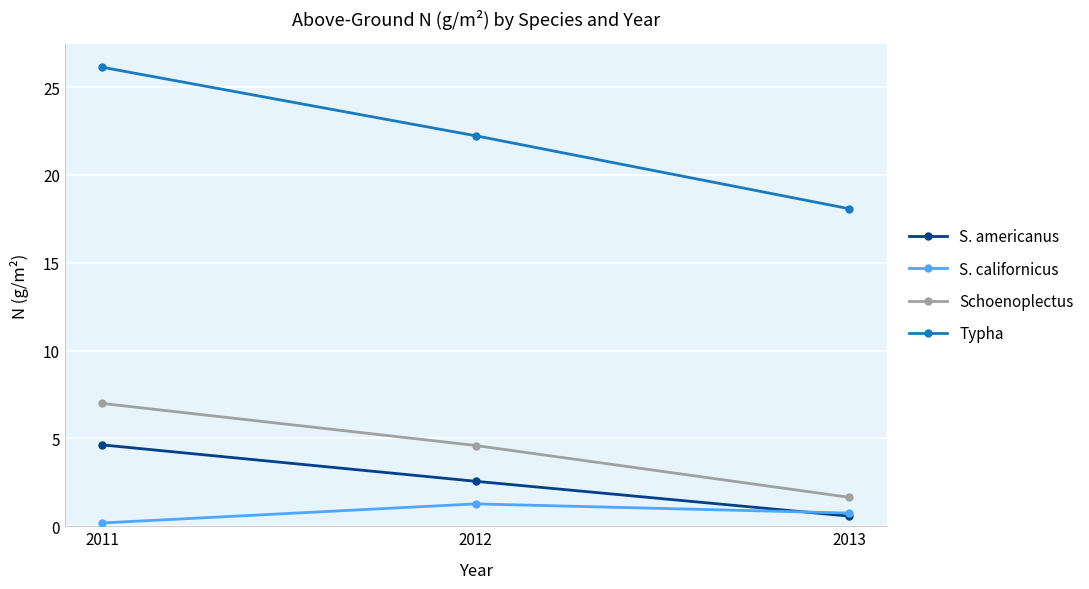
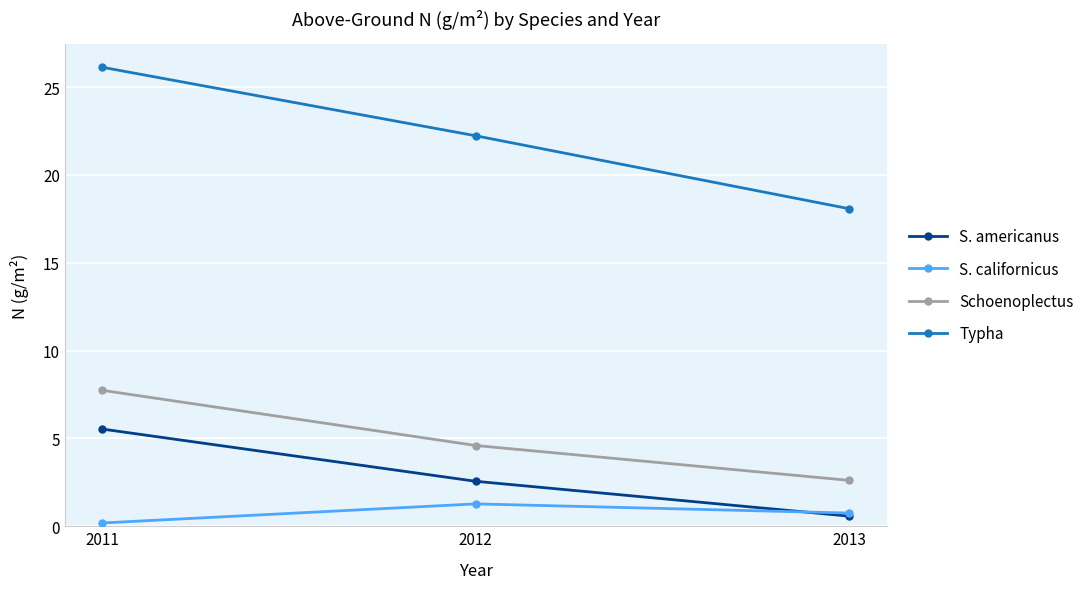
  {
    "S. americanus": {
-     "2011": 4.6,
+     "2011": 5.5,
      "2012": 2.6,
      "2013": 0.6
    },
    "S. californicus": {
      "2011": 0.2,
      "2012": 1.3,
      "2013": 0.8
    },
    "Schoenoplectus": {
-     "2011": 7.0,
+     "2011": 7.7,
      "2012": 4.6,
-     "2013": 1.6
+     "2013": 2.6
    },
    "Typha": {
      "2011": 26.1,
      "2012": 22.2,
      "2013": 18.1
    }
  }
